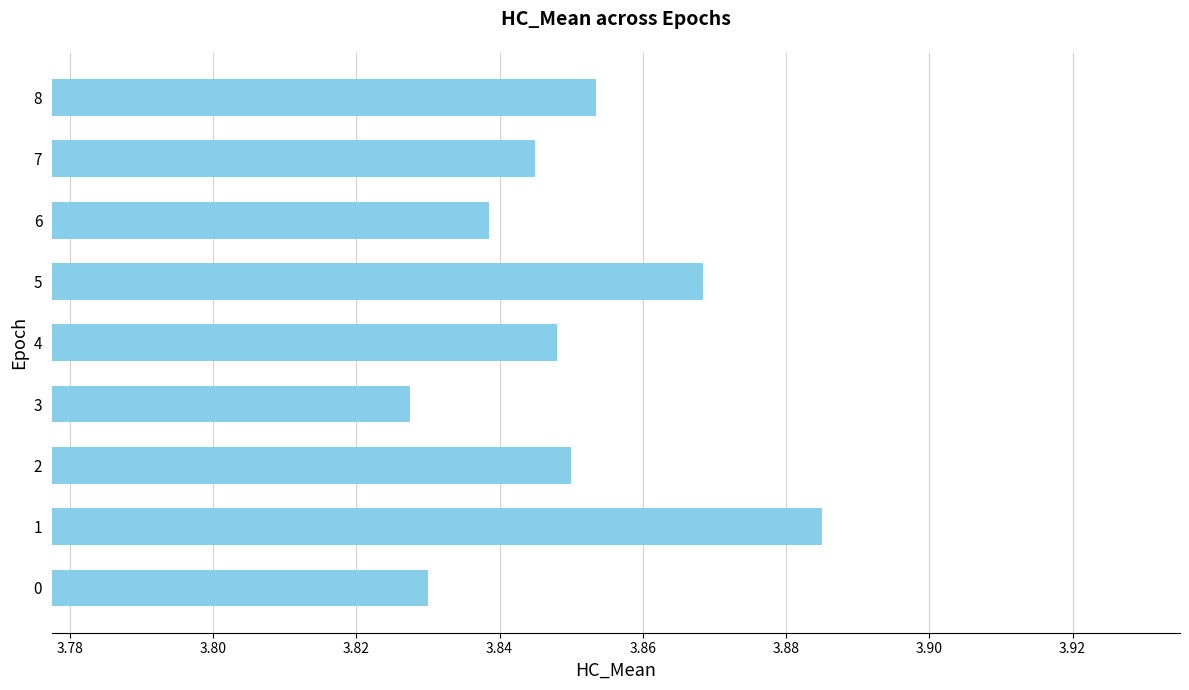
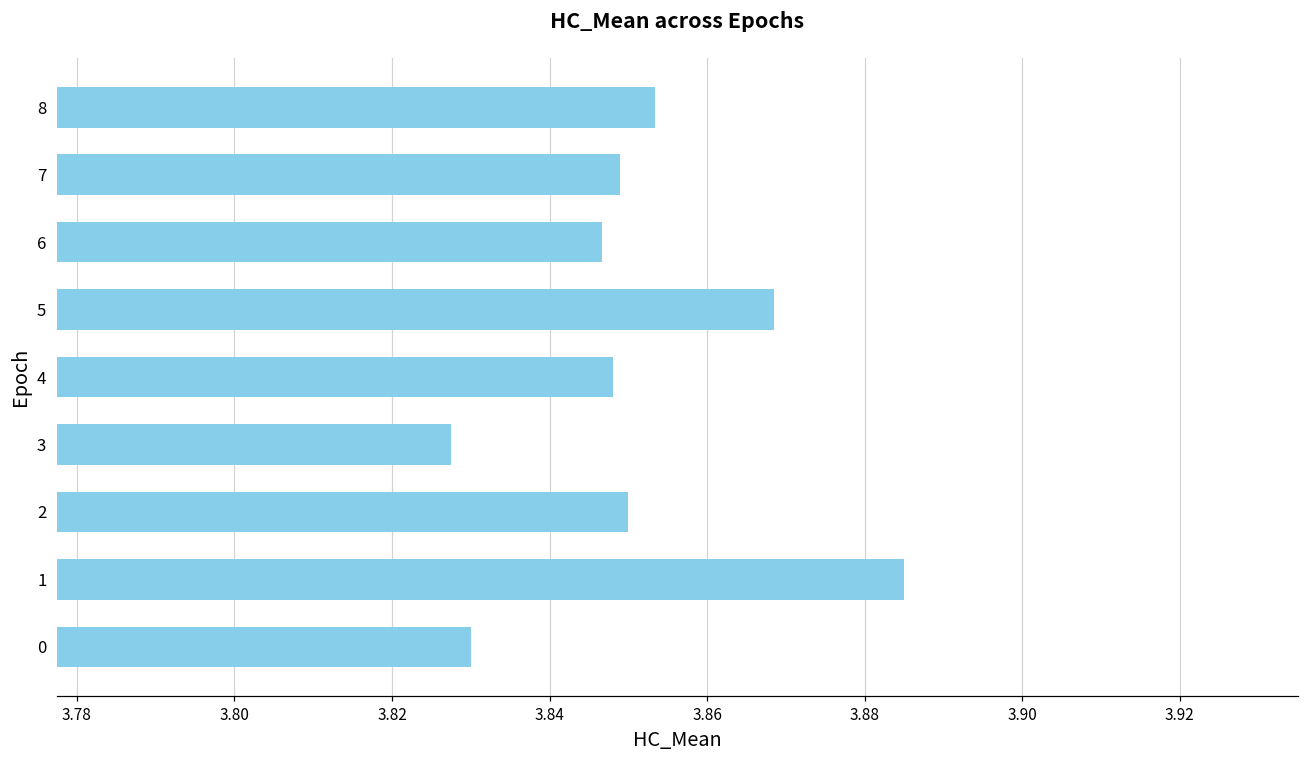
  {
    "8": 3.853,
-   "7": 3.845,
-   "6": 3.839,
+   "7": 3.849,
+   "6": 3.847,
    "5": 3.868,
    "4": 3.848,
    "3": 3.828,
    "2": 3.850,
    "1": 3.885,
    "0": 3.830
  }
